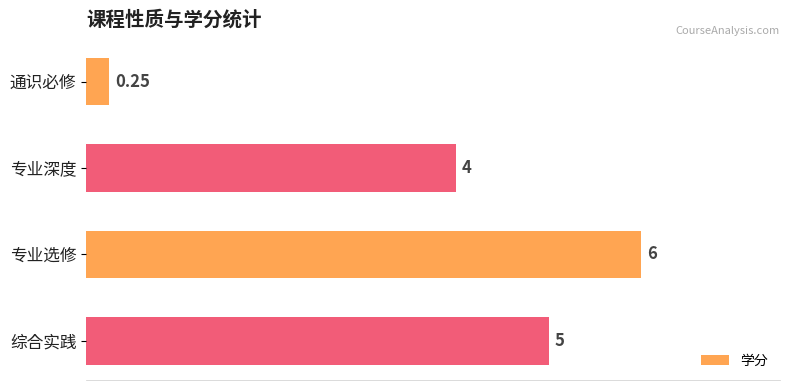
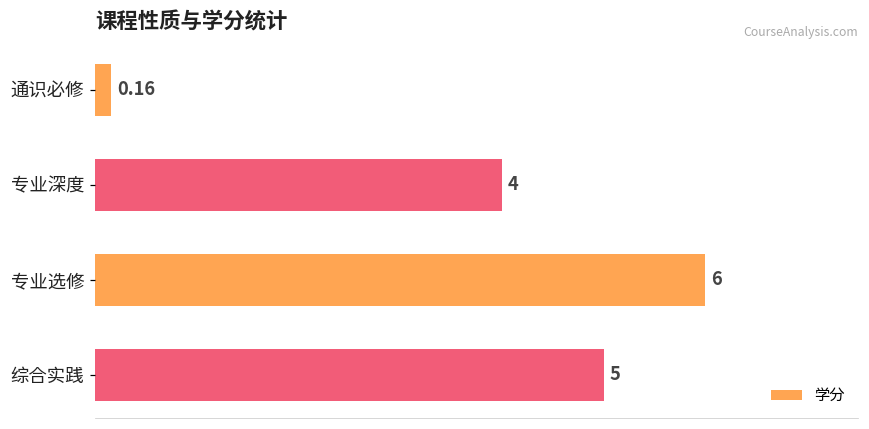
  {
-   "通识必修": 0.25,
+   "通识必修": 0.16,
    "专业深度": 4,
    "专业选修": 6,
    "综合实践": 5
  }
